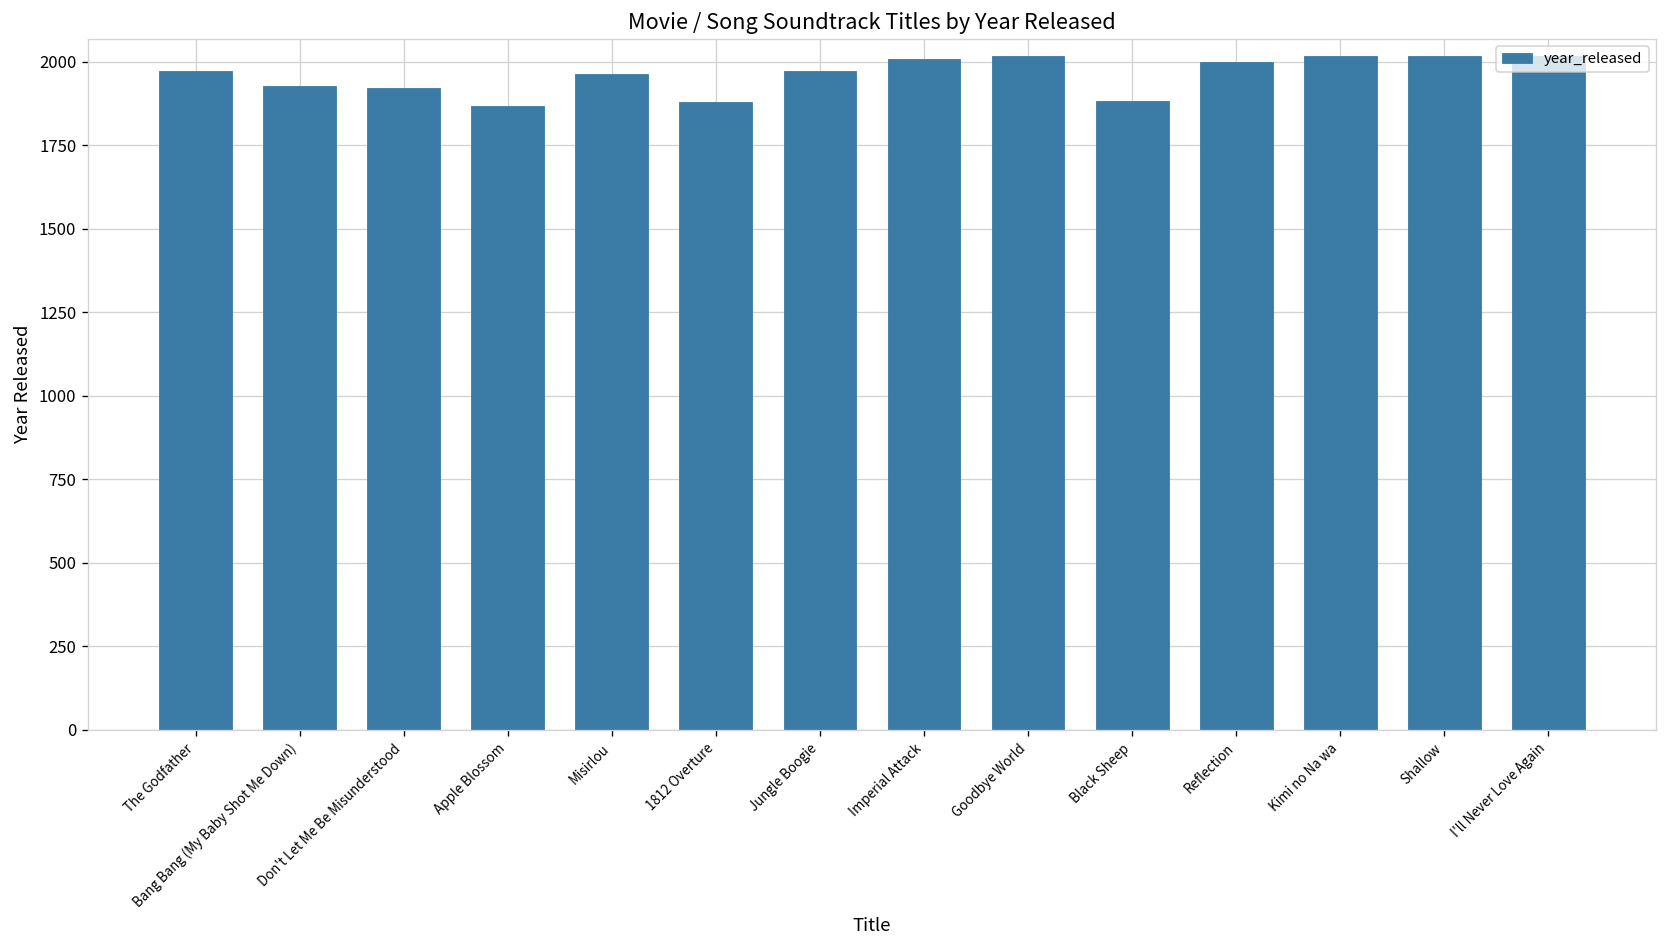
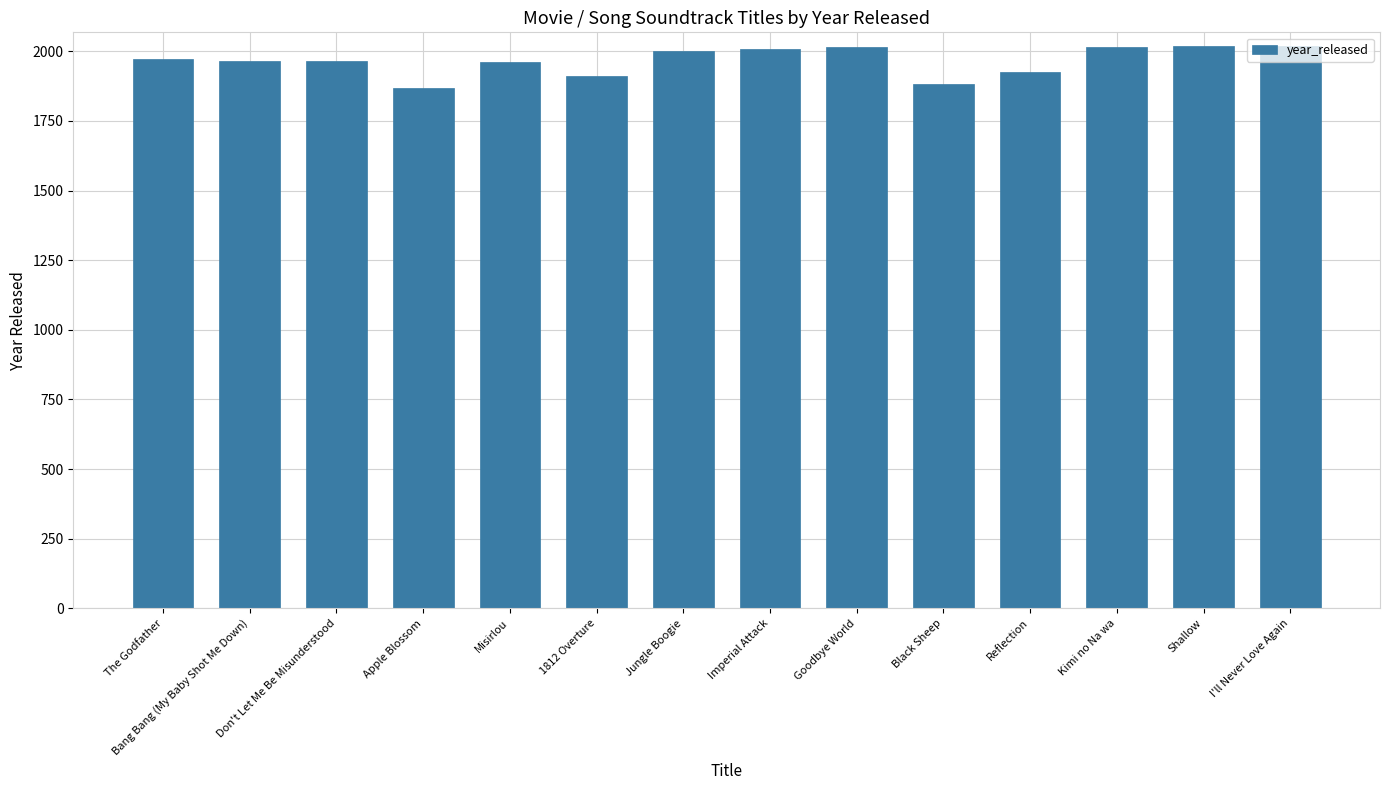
  {
    "The Godfather": 1970,
-   "Bang Bang (My Baby Shot Me Down)": 1930,
-   "Don't Let Me Be Misunderstood": 1920,
+   "Bang Bang (My Baby Shot Me Down)": 1970,
+   "Don't Let Me Be Misunderstood": 1960,
    "Apple Blossom": 1870,
    "Misirlou": 1960,
-   "1812 Overture": 1880,
-   "Jungle Boogie": 1970,
+   "1812 Overture": 1910,
+   "Jungle Boogie": 2000,
    "Imperial Attack": 2010,
    "Goodbye World": 2020,
    "Black Sheep": 1880,
-   "Reflection": 2000,
+   "Reflection": 1930,
    "Kimi no Na wa": 2020,
    "Shallow": 2020
  }
